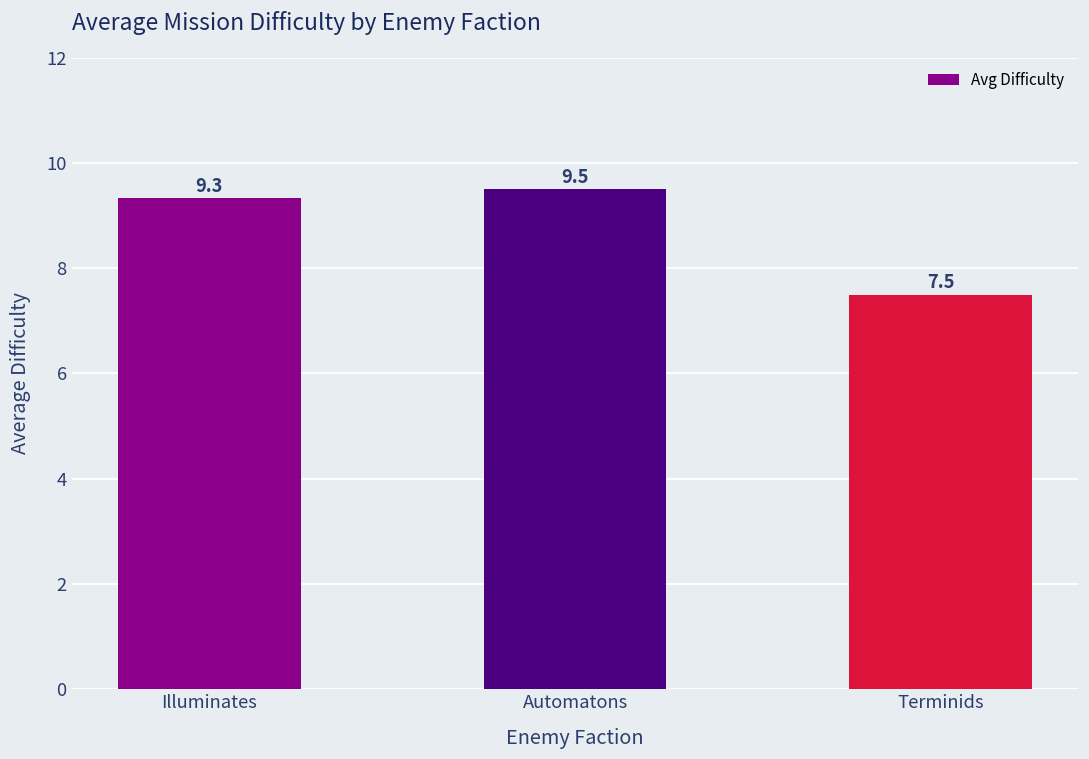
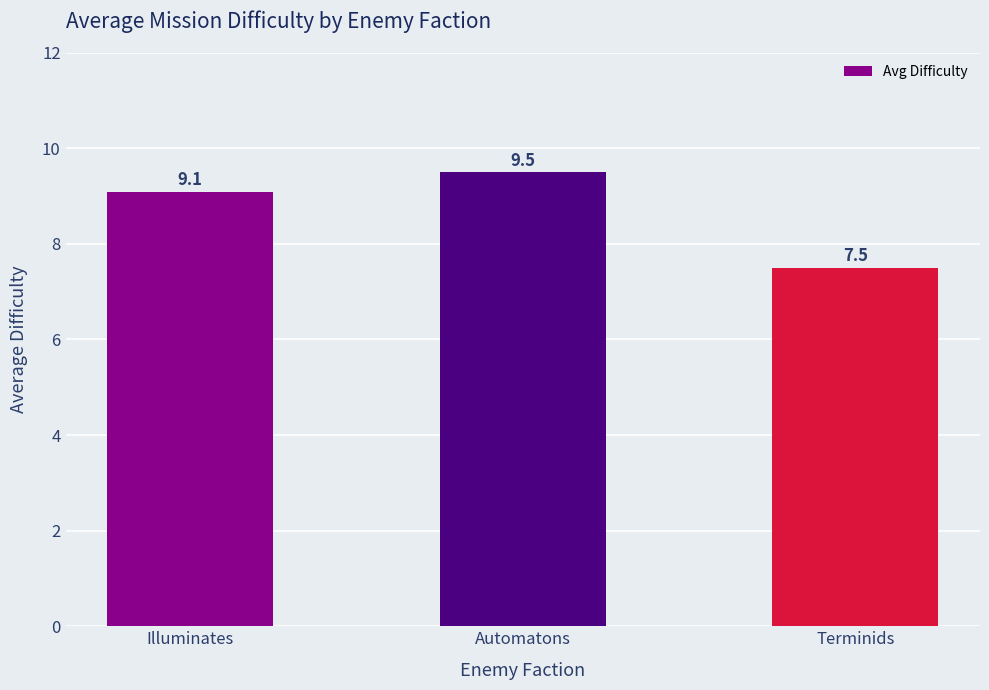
  {
-   "Illuminates": 9.3,
+   "Illuminates": 9.1,
    "Automatons": 9.5,
    "Terminids": 7.5
  }
